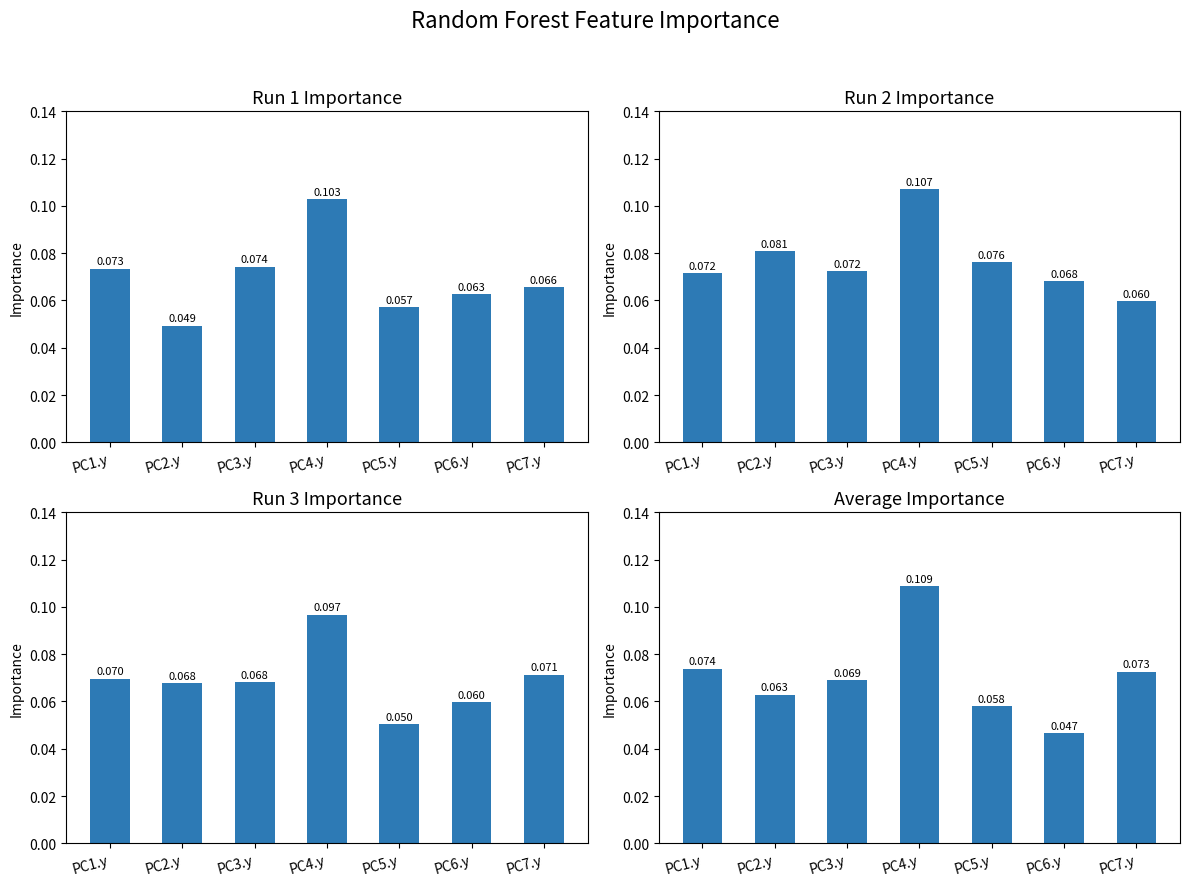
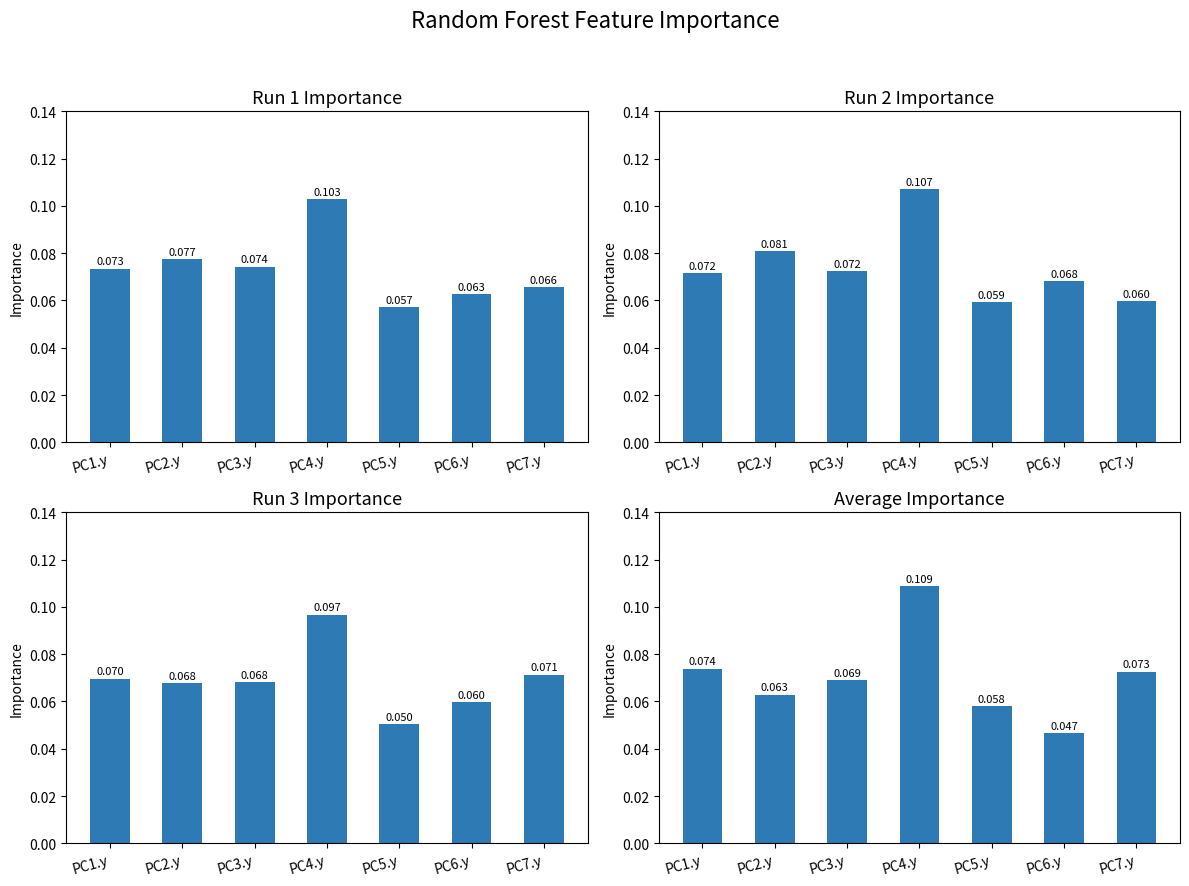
  {
    "Run 1 Importance": {
      "PC1.y": 0.073,
-     "PC2.y": 0.049,
+     "PC2.y": 0.077,
      "PC3.y": 0.074,
      "PC4.y": 0.103,
      "PC5.y": 0.057,
      "PC6.y": 0.063,
      "PC7.y": 0.066
    },
    "Run 2 Importance": {
      "PC1.y": 0.072,
      "PC2.y": 0.081,
      "PC3.y": 0.072,
      "PC4.y": 0.107,
-     "PC5.y": 0.076,
+     "PC5.y": 0.059,
      "PC6.y": 0.068,
      "PC7.y": 0.060
    },
    "Run 3 Importance": {
      "PC1.y": 0.070,
      "PC2.y": 0.068,
      "PC3.y": 0.068,
      "PC4.y": 0.097,
      "PC5.y": 0.050,
      "PC6.y": 0.060,
      "PC7.y": 0.071
    },
    "Average Importance": {
      "PC1.y": 0.074,
      "PC2.y": 0.063,
      "PC3.y": 0.069,
      "PC4.y": 0.109,
      "PC5.y": 0.058,
      "PC6.y": 0.047,
      "PC7.y": 0.073
    }
  }
